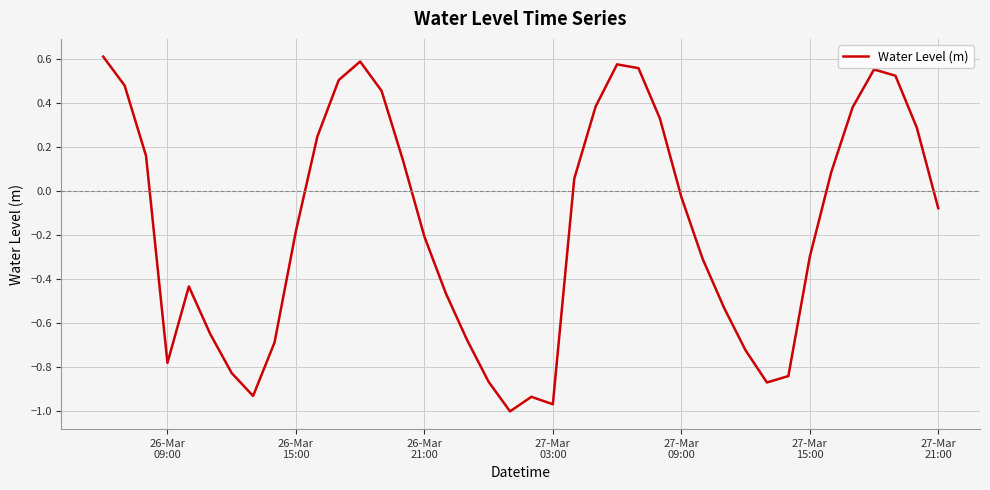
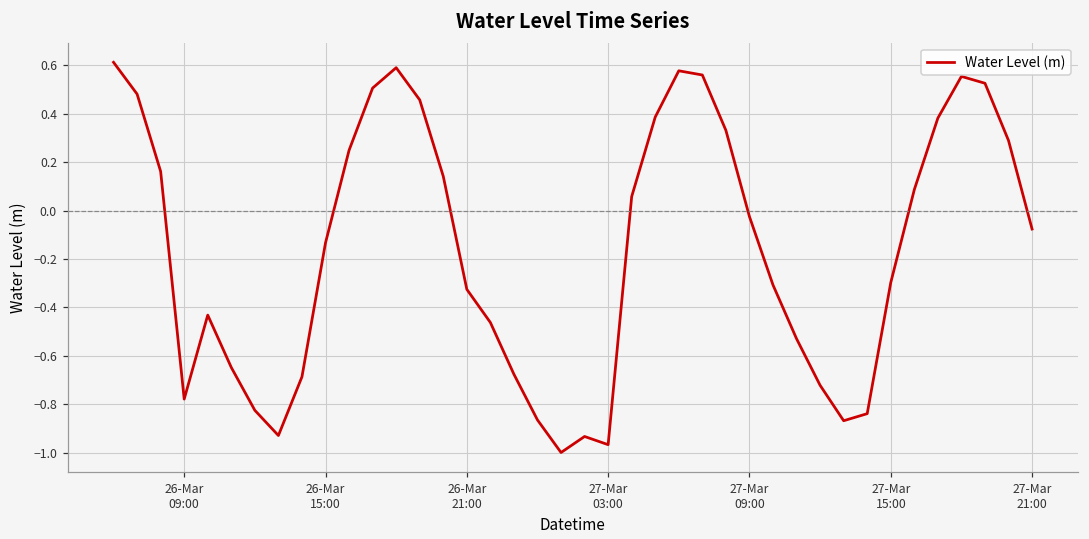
  {
    "26-Mar 09:00": -0.78,
-   "26-Mar 15:00": -0.18,
-   "26-Mar 21:00": -0.21,
+   "26-Mar 15:00": -0.13,
+   "26-Mar 21:00": -0.33,
    "27-Mar 03:00": -0.97,
    "27-Mar 09:00": -0.02,
    "27-Mar 15:00": -0.30,
    "27-Mar 21:00": -0.08
  }
